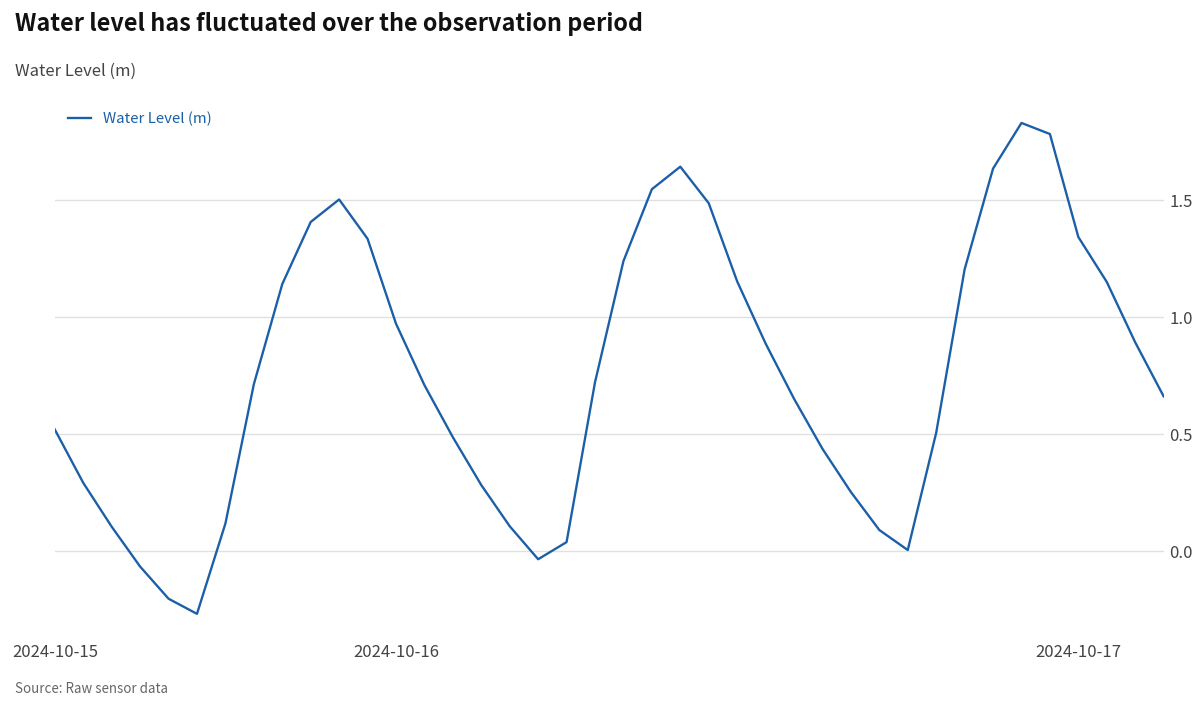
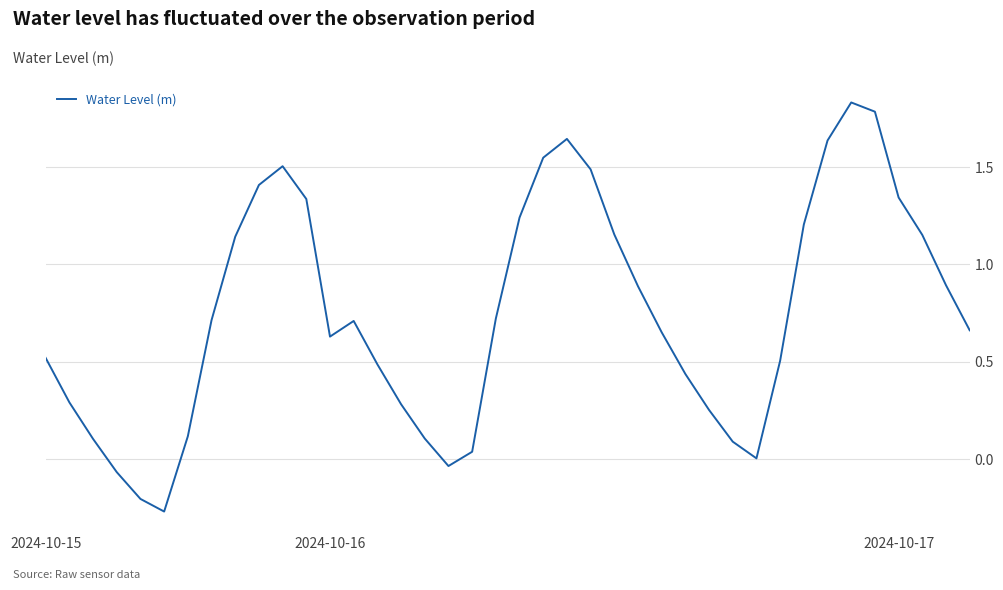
  {
    "2024-10-15": 0.52,
-   "2024-10-16": 0.97,
+   "2024-10-16": 0.63,
    "2024-10-17": 1.34
  }
